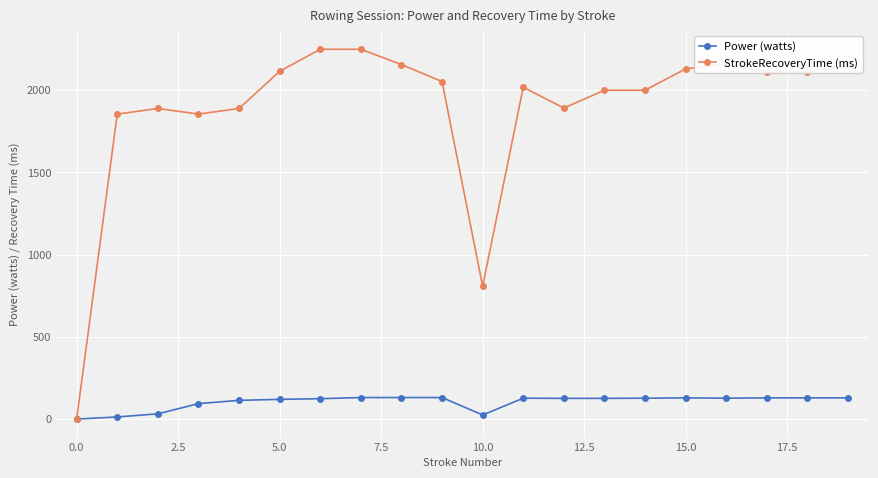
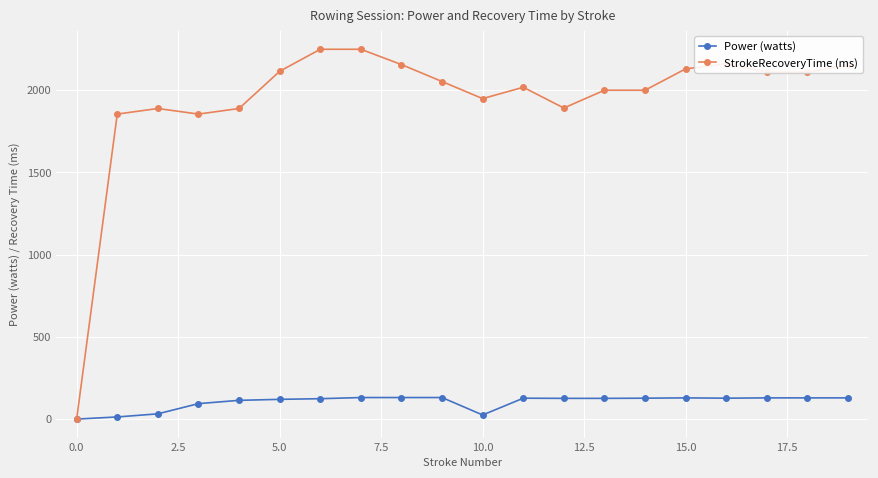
  {
    "Power (watts)": {
      "5.0": 120,
      "10.0": 30,
      "15.0": 130
    },
    "StrokeRecoveryTime (ms)": {
      "5.0": 2110,
-     "10.0": 810,
+     "10.0": 1950,
      "15.0": 2130
    }
  }
